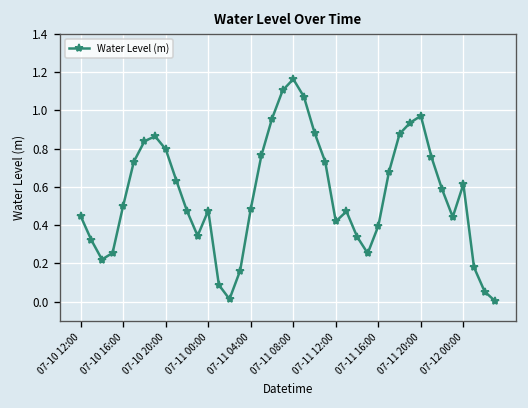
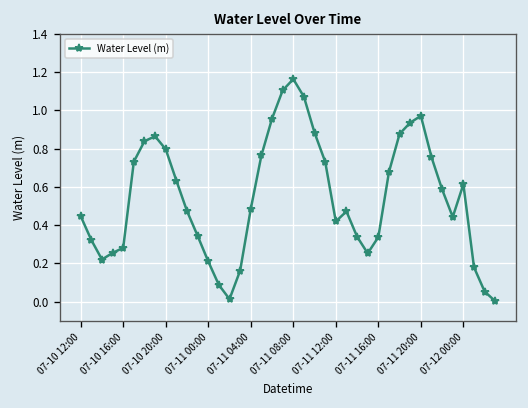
  {
    "07-10 12:00": 0.45,
-   "07-10 16:00": 0.50,
+   "07-10 16:00": 0.28,
    "07-10 20:00": 0.80,
-   "07-11 00:00": 0.48,
+   "07-11 00:00": 0.21,
    "07-11 04:00": 0.48,
    "07-11 08:00": 1.16,
    "07-11 12:00": 0.42,
-   "07-11 16:00": 0.40,
+   "07-11 16:00": 0.34,
    "07-11 20:00": 0.97,
    "07-12 00:00": 0.61
  }
